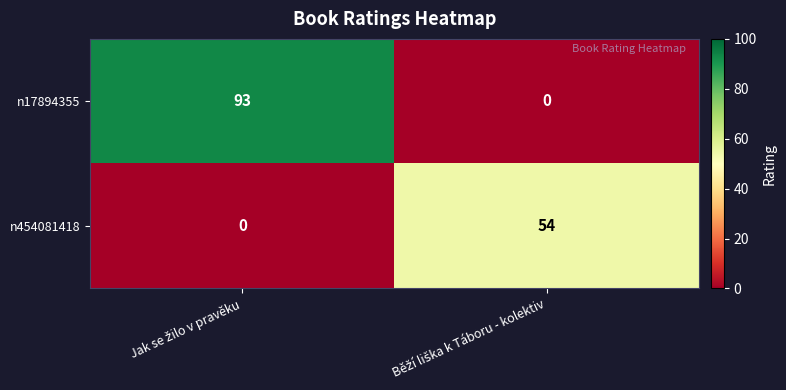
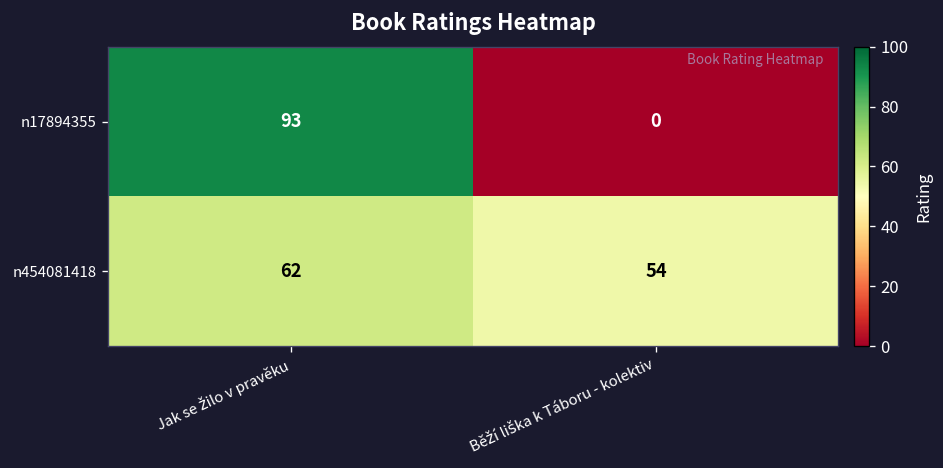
  {
    "n17894355": {
      "Jak se žilo v pravěku": 93
    },
    "n454081418": {
-     "Jak se žilo v pravěku": 0,
+     "Jak se žilo v pravěku": 62,
      "Běží liška k Táboru - kolektiv": 54
    }
  }
